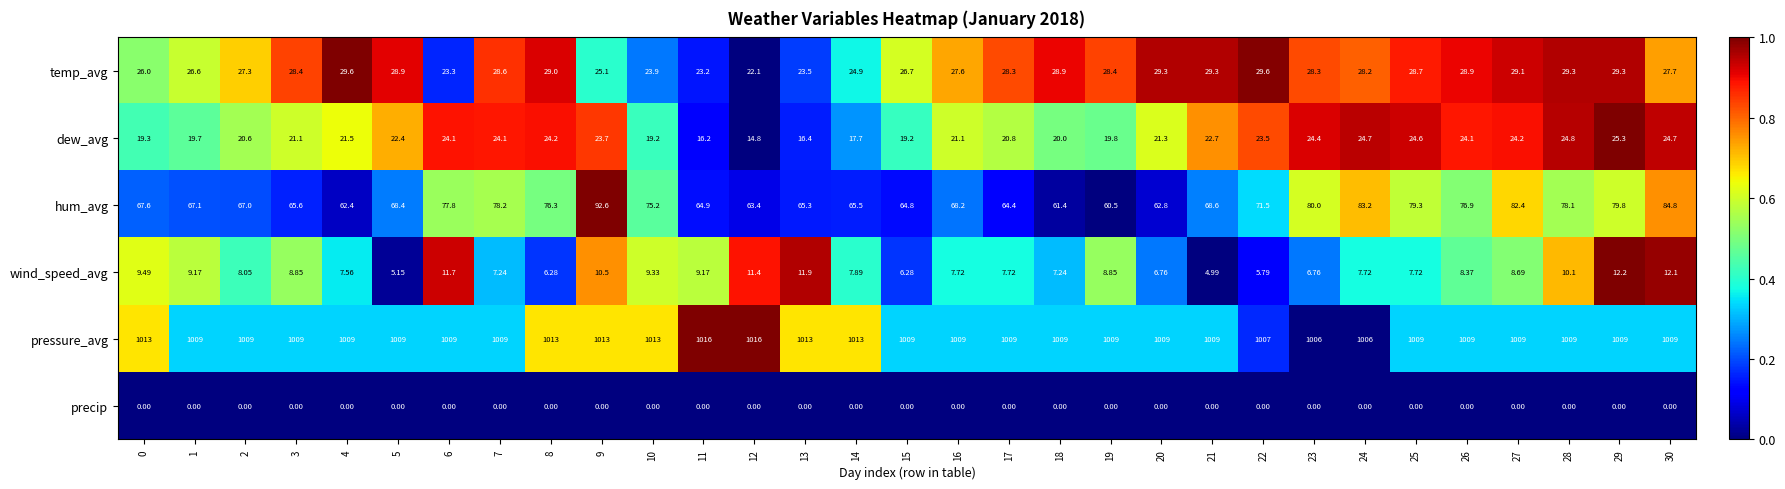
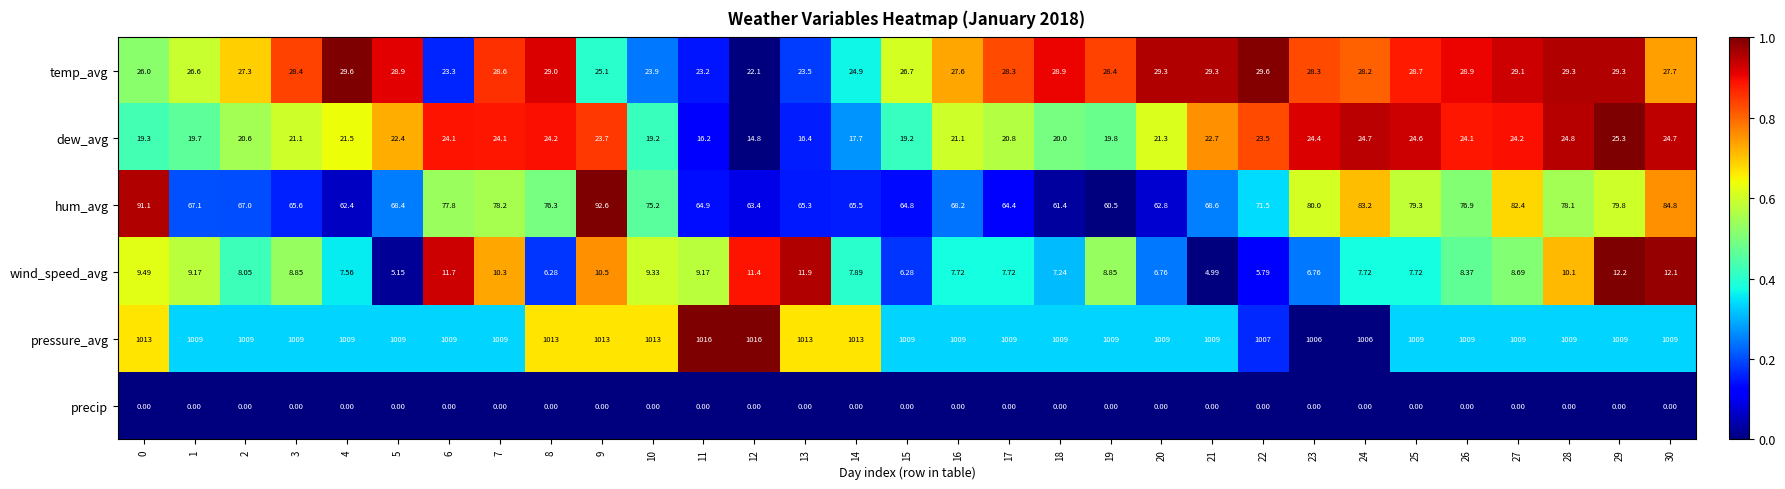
  {
    "temp_avg": {
      "0": 26.0,
      "1": 26.6,
      "2": 27.3,
      "3": 28.4,
      "4": 29.6,
      "5": 28.9,
      "6": 23.3,
      "7": 28.6,
      "8": 29.0,
      "9": 25.1,
      "10": 23.9,
      "11": 23.2,
      "12": 22.1,
      "13": 23.5,
      "14": 24.9,
      "15": 26.7,
      "16": 27.6,
      "17": 28.3,
      "18": 28.9,
      "19": 28.4,
      "20": 29.3,
      "21": 29.3,
      "22": 29.6,
      "23": 28.3,
      "24": 28.2,
      "25": 28.7,
      "26": 28.9,
      "27": 29.1,
      "28": 29.3,
      "29": 29.3,
      "30": 27.7
    },
    "dew_avg": {
      "0": 19.3,
      "1": 19.7,
      "2": 20.6,
      "3": 21.1,
      "4": 21.5,
      "5": 22.4,
      "6": 24.1,
      "7": 24.1,
      "8": 24.2,
      "9": 23.7,
      "10": 19.2,
      "11": 16.2,
      "12": 14.8,
      "13": 16.4,
      "14": 17.7,
      "15": 19.2,
      "16": 21.1,
      "17": 20.8,
      "18": 20.0,
      "19": 19.8,
      "20": 21.3,
      "21": 22.7,
      "22": 23.5,
      "23": 24.4,
      "24": 24.7,
      "25": 24.6,
      "26": 24.1,
      "27": 24.2,
      "28": 24.8,
      "29": 25.3,
      "30": 24.7
    },
    "hum_avg": {
-     "0": 67.6,
+     "0": 91.1,
      "1": 67.1,
      "2": 67.0,
      "3": 65.6,
      "4": 62.4,
      "5": 68.4,
      "6": 77.8,
      "7": 78.2,
      "8": 76.3,
      "9": 92.6,
      "10": 75.2,
      "11": 64.9,
      "12": 63.4,
      "13": 65.3,
      "14": 65.5,
      "15": 64.8,
      "16": 68.2,
      "17": 64.4,
      "18": 61.4,
      "19": 60.5,
      "20": 62.8,
      "21": 68.6,
      "22": 71.5,
      "23": 80.0,
      "24": 83.2,
      "25": 79.3,
      "26": 76.9,
      "27": 82.4,
      "28": 78.1,
      "29": 79.8,
      "30": 84.8
    },
    "wind_speed_avg": {
      "0": 9.49,
      "1": 9.17,
      "2": 8.05,
      "3": 8.85,
      "4": 7.56,
      "5": 5.15,
      "6": 11.7,
-     "7": 7.24,
+     "7": 10.3,
      "8": 6.28,
      "9": 10.5,
      "10": 9.33,
      "11": 9.17,
      "12": 11.4,
      "13": 11.9,
      "14": 7.89,
      "15": 6.28,
      "16": 7.72,
      "17": 7.72,
      "18": 7.24,
      "19": 8.85,
      "20": 6.76,
      "21": 4.99,
      "22": 5.79,
      "23": 6.76,
      "24": 7.72,
      "25": 7.72,
      "26": 8.37,
      "27": 8.69,
      "28": 10.1,
      "29": 12.2,
      "30": 12.1
    },
    "pressure_avg": {
      "0": 1013,
      "1": 1009,
      "2": 1009,
      "3": 1009,
      "4": 1009,
      "5": 1009,
      "6": 1009,
      "7": 1009,
      "8": 1013,
      "9": 1013,
      "10": 1013,
      "11": 1016,
      "12": 1016,
      "13": 1013,
      "14": 1013,
      "15": 1009,
      "16": 1009,
      "17": 1009,
      "18": 1009,
      "19": 1009,
      "20": 1009,
      "21": 1009,
      "22": 1007,
      "23": 1006,
      "24": 1006,
      "25": 1009,
      "26": 1009,
      "27": 1009,
      "28": 1009,
      "29": 1009,
      "30": 1009
    },
    "precip": {
      "0": 0.00,
      "1": 0.00,
      "2": 0.00,
      "3": 0.00,
      "4": 0.00,
      "5": 0.00,
      "6": 0.00,
      "7": 0.00,
      "8": 0.00,
      "9": 0.00,
      "10": 0.00,
      "11": 0.00,
      "12": 0.00,
      "13": 0.00,
      "14": 0.00,
      "15": 0.00,
      "16": 0.00,
      "17": 0.00,
      "18": 0.00,
      "19": 0.00,
      "20": 0.00,
      "21": 0.00,
      "22": 0.00,
      "23": 0.00,
      "24": 0.00,
      "25": 0.00,
      "26": 0.00,
      "27": 0.00,
      "28": 0.00,
      "29": 0.00,
      "30": 0.00
    }
  }
